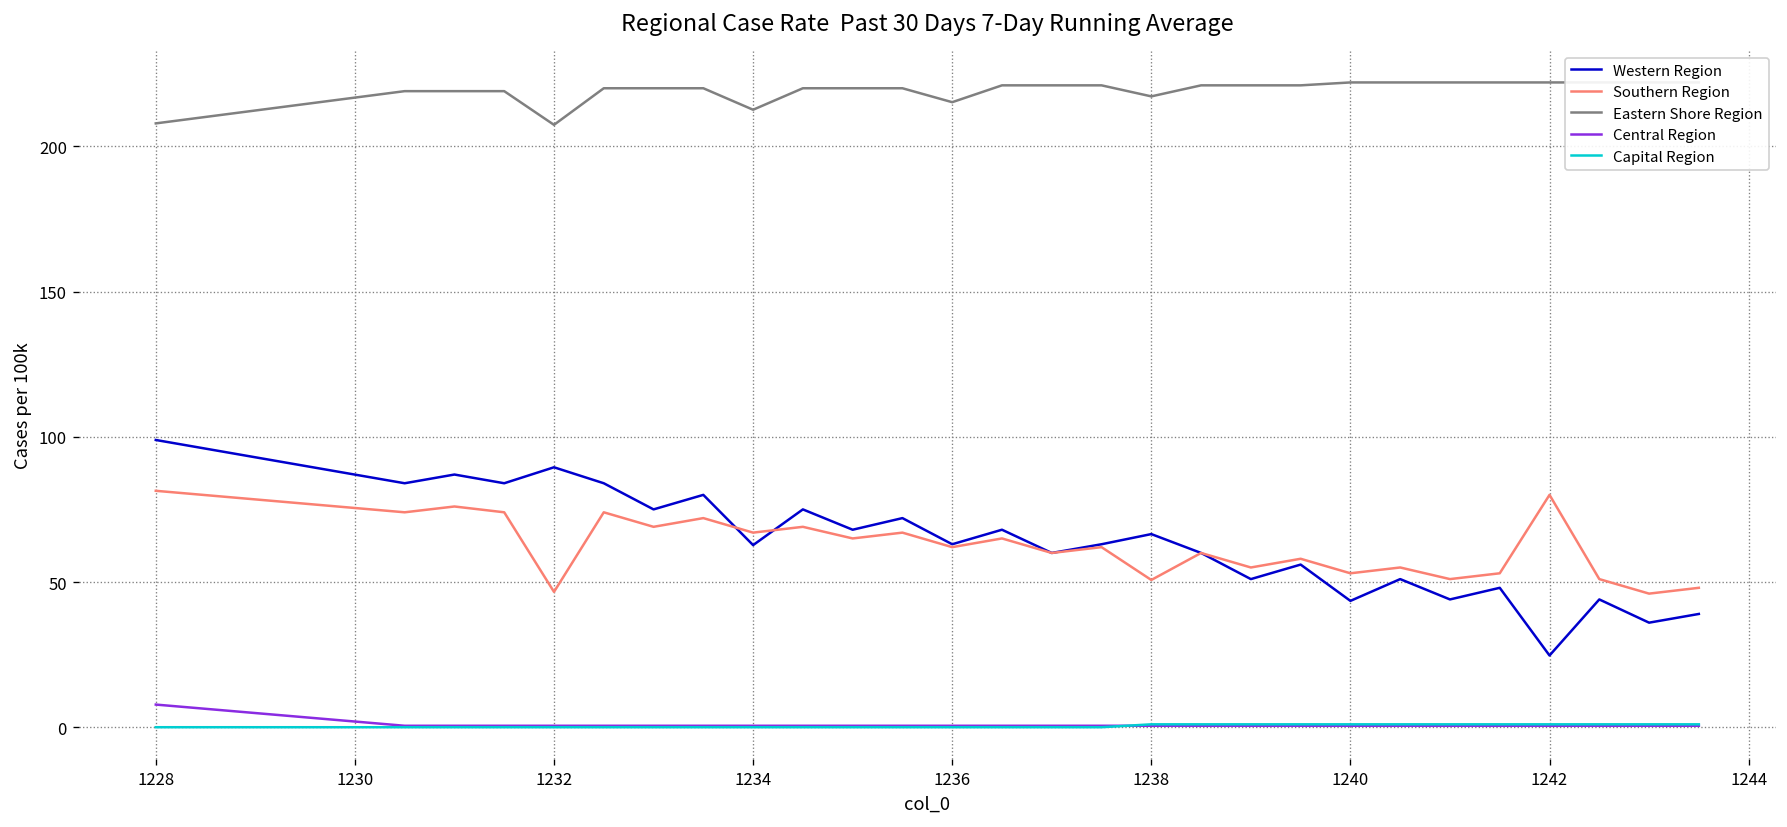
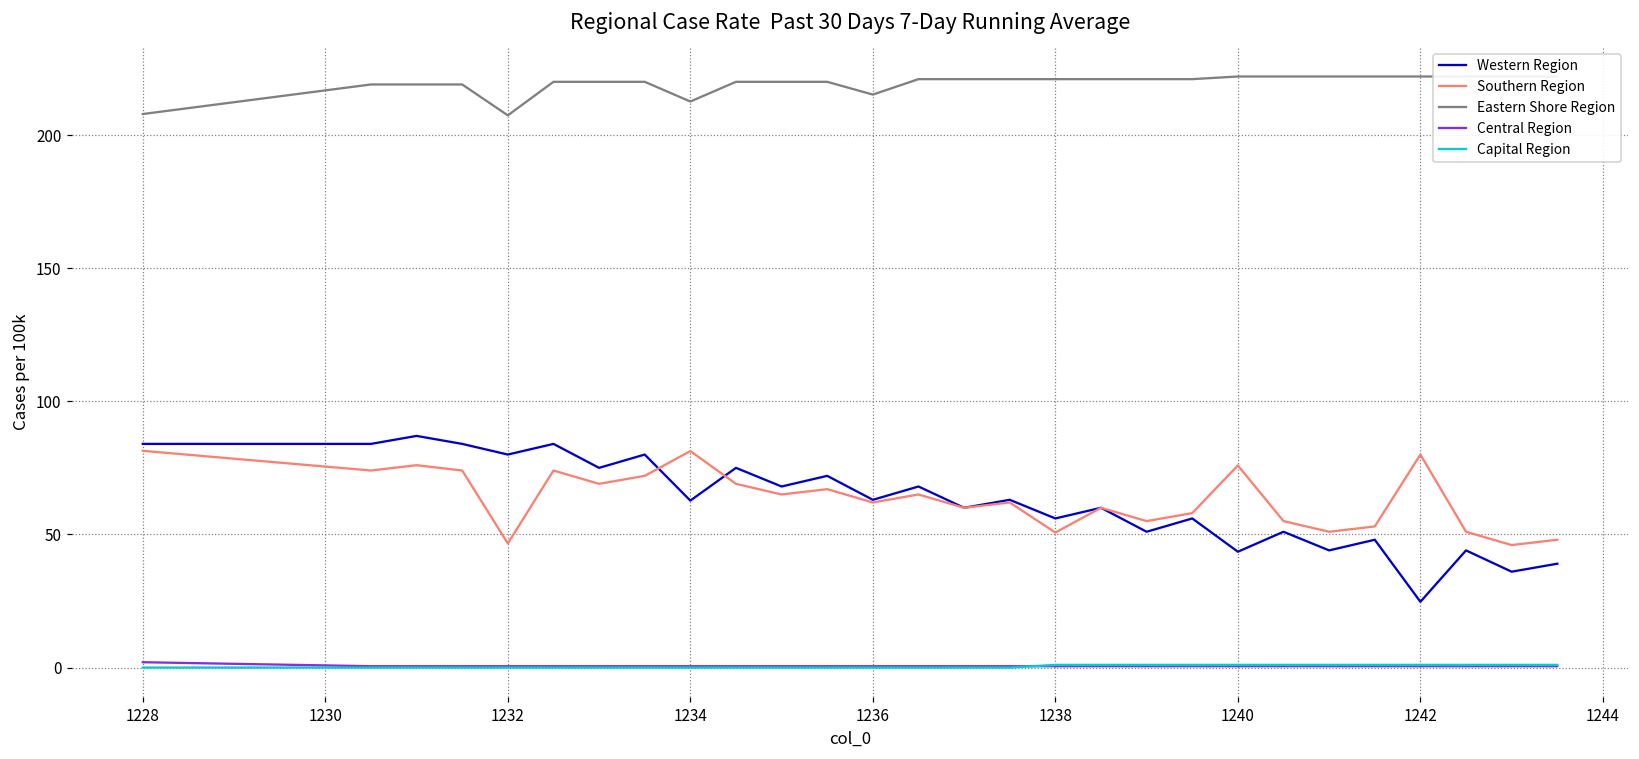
  {
    "Western Region": {
-     "1228": 99,
-     "1232": 90,
+     "1228": 84,
+     "1232": 80,
      "1234": 63,
-     "1238": 67,
+     "1238": 56,
      "1240": 44,
      "1242": 25
    },
    "Southern Region": {
      "1228": 81,
      "1232": 47,
-     "1234": 67,
+     "1234": 81,
      "1238": 51,
-     "1240": 53,
+     "1240": 76,
      "1242": 80
    },
    "Eastern Shore Region": {
      "1228": 208,
      "1232": 207,
      "1234": 213,
      "1236": 215,
-     "1238": 217,
+     "1238": 221,
      "1240": 222,
      "1242": 222
    },
    "Central Region": {
-     "1228": 8
+     "1228": 2
    },
    "Capital Region": {
      "1228": 0
    }
  }
